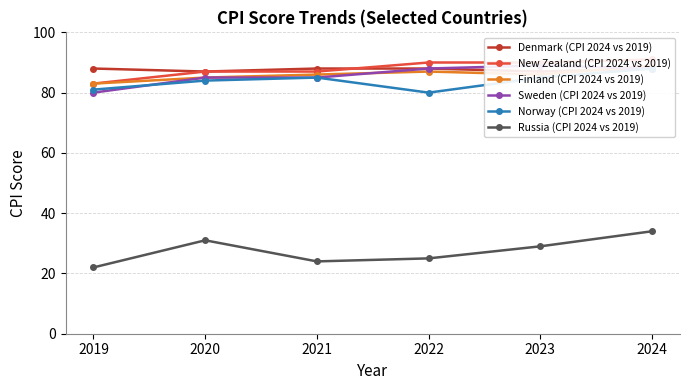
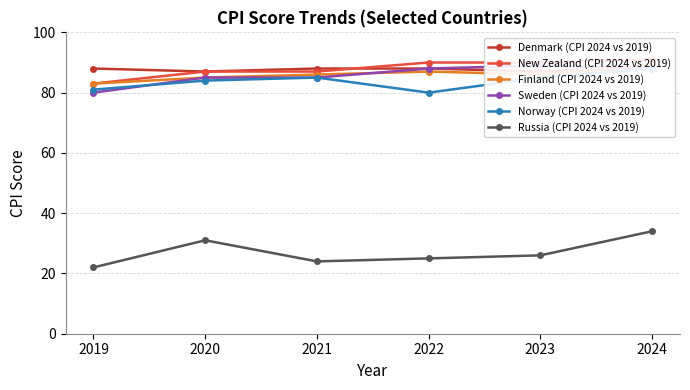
  {
    "Sweden (CPI 2024 vs 2019)": {
      "2019": 80
    },
    "Norway (CPI 2024 vs 2019)": {
      "2019": 81,
      "2020": 84,
      "2022": 80
    },
    "Russia (CPI 2024 vs 2019)": {
      "2019": 22,
      "2020": 31,
      "2021": 24,
      "2022": 25,
-     "2023": 29,
+     "2023": 26,
      "2024": 34
    }
  }
